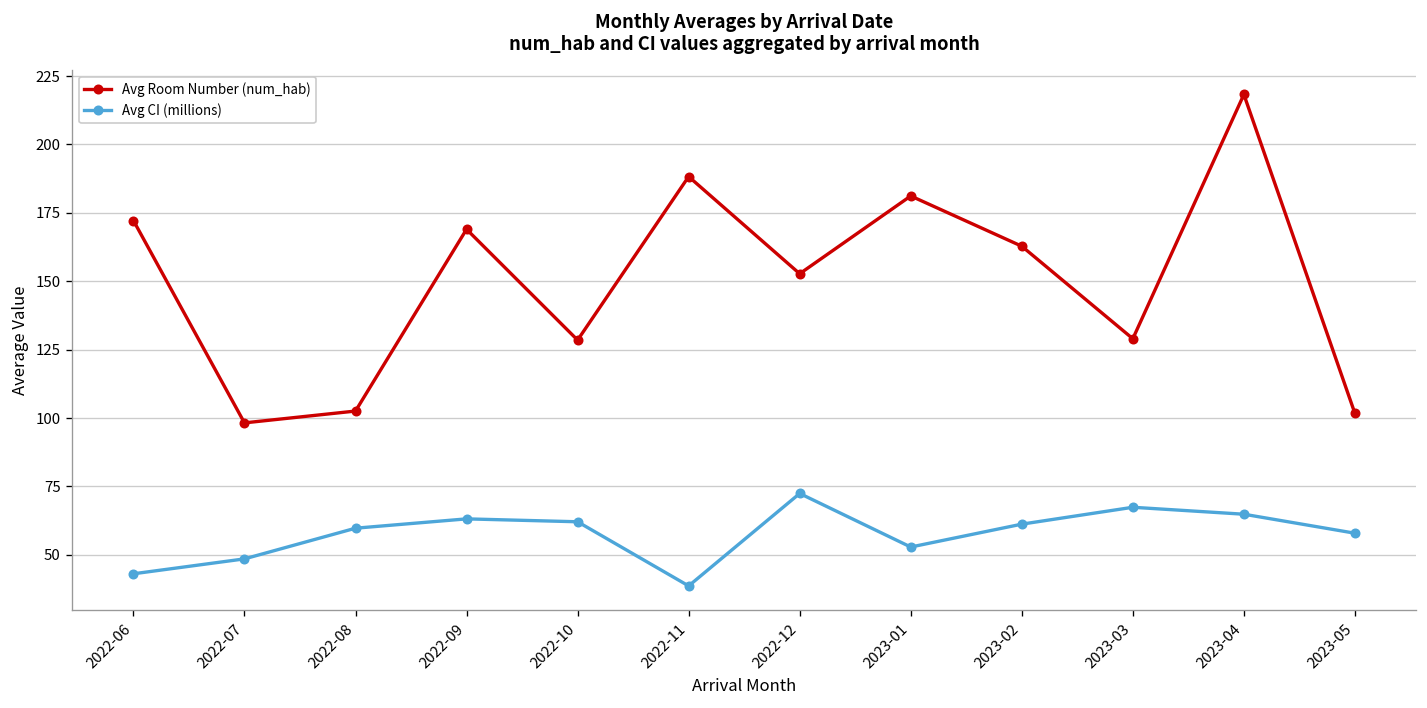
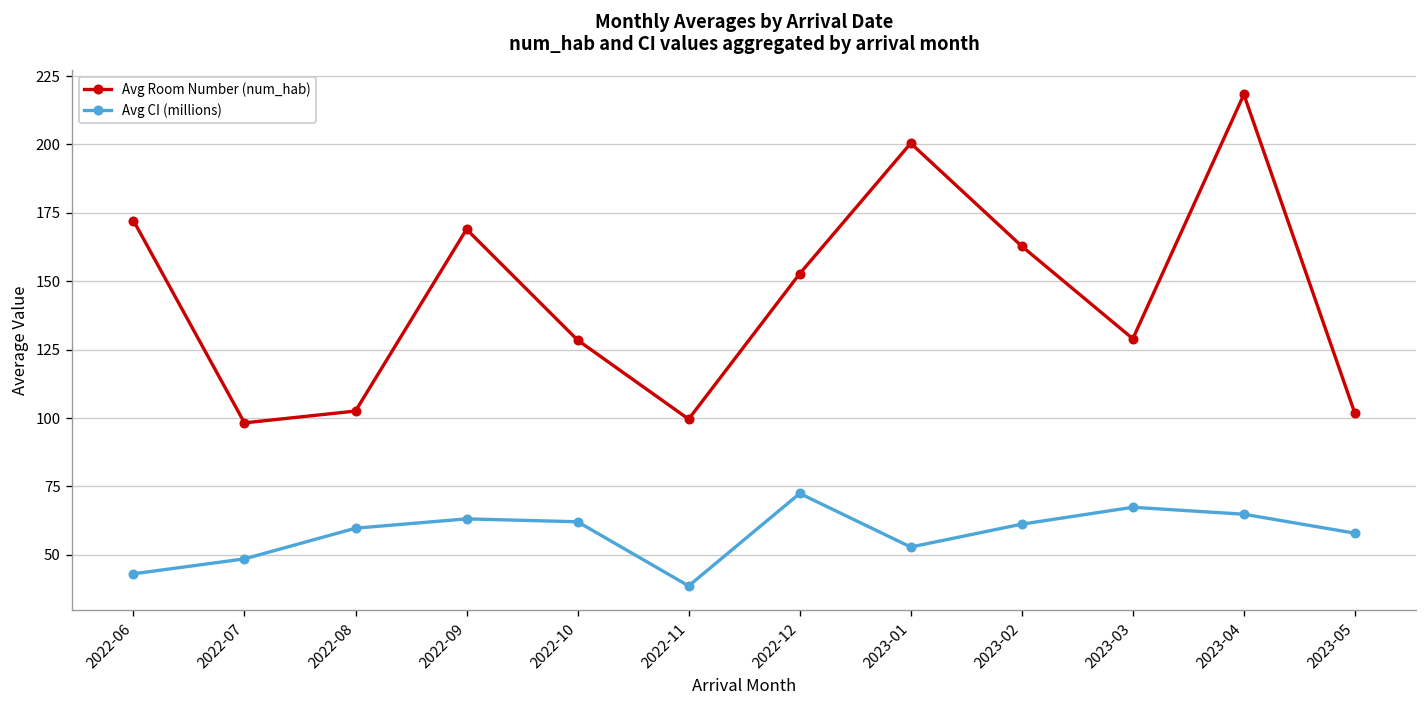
  {
    "Avg Room Number (num_hab)": {
      "2022-06": 172,
      "2022-07": 98,
      "2022-08": 103,
      "2022-09": 169,
      "2022-10": 129,
-     "2022-11": 188,
+     "2022-11": 100,
      "2022-12": 153,
-     "2023-01": 181,
+     "2023-01": 200,
      "2023-02": 163,
      "2023-03": 129,
      "2023-04": 218,
      "2023-05": 102
    },
    "Avg CI (millions)": {
      "2022-06": 43,
      "2022-07": 49,
      "2022-08": 60,
      "2022-09": 63,
      "2022-10": 62,
      "2022-11": 39,
      "2022-12": 72,
      "2023-01": 53,
      "2023-02": 61,
      "2023-03": 67,
      "2023-04": 65,
      "2023-05": 58
    }
  }
